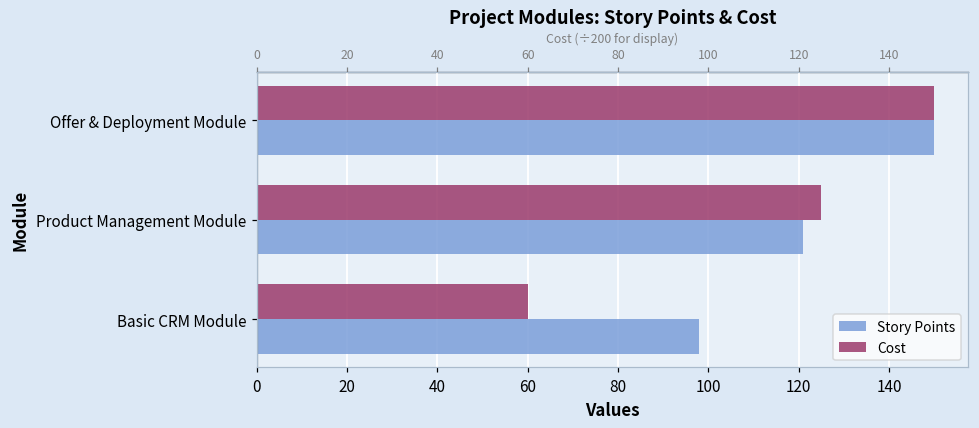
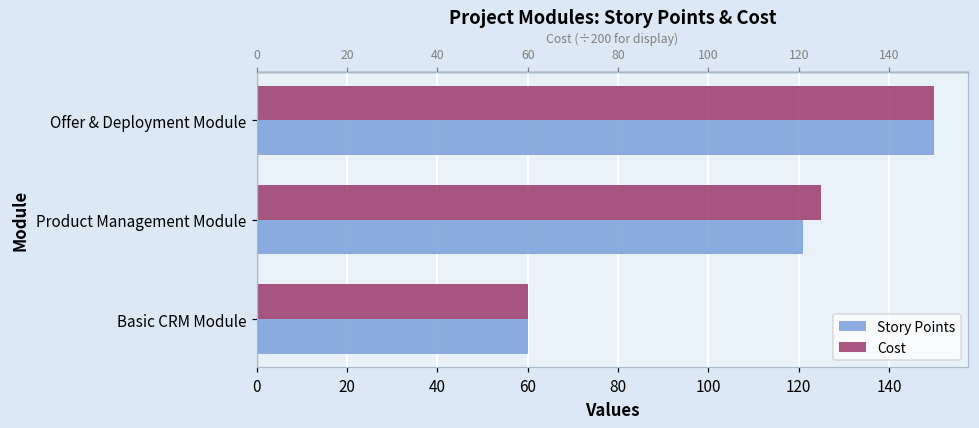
  {
    "Story Points": {
      "Offer & Deployment Module": 150,
      "Product Management Module": 121,
-     "Basic CRM Module": 98
+     "Basic CRM Module": 60
    },
    "Cost": {
      "Offer & Deployment Module": 150,
      "Product Management Module": 125,
      "Basic CRM Module": 60
    }
  }
